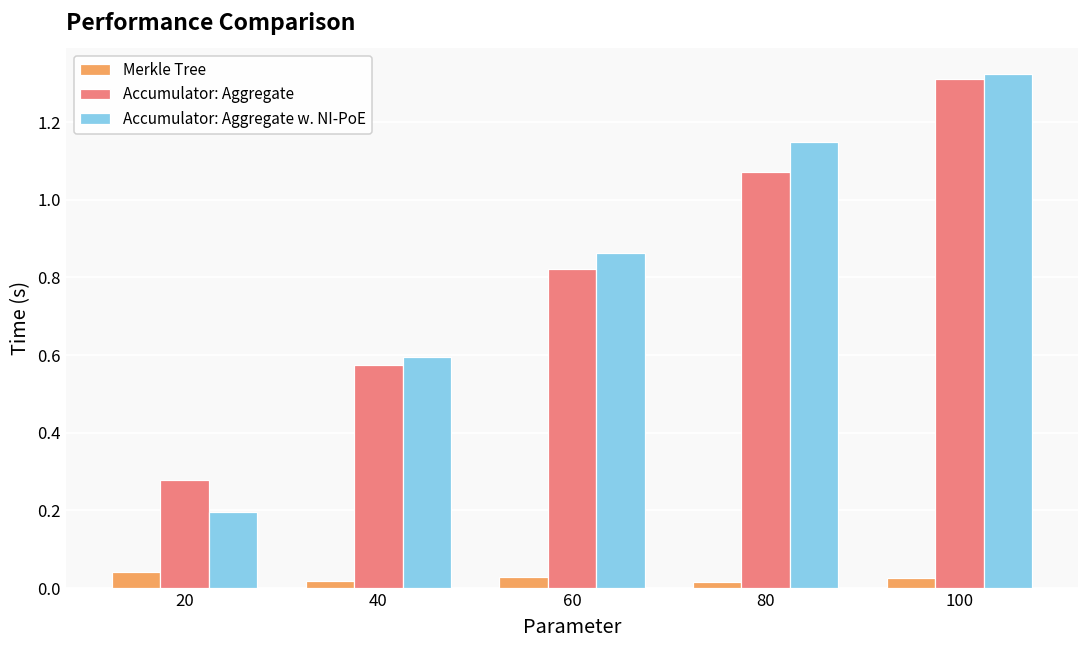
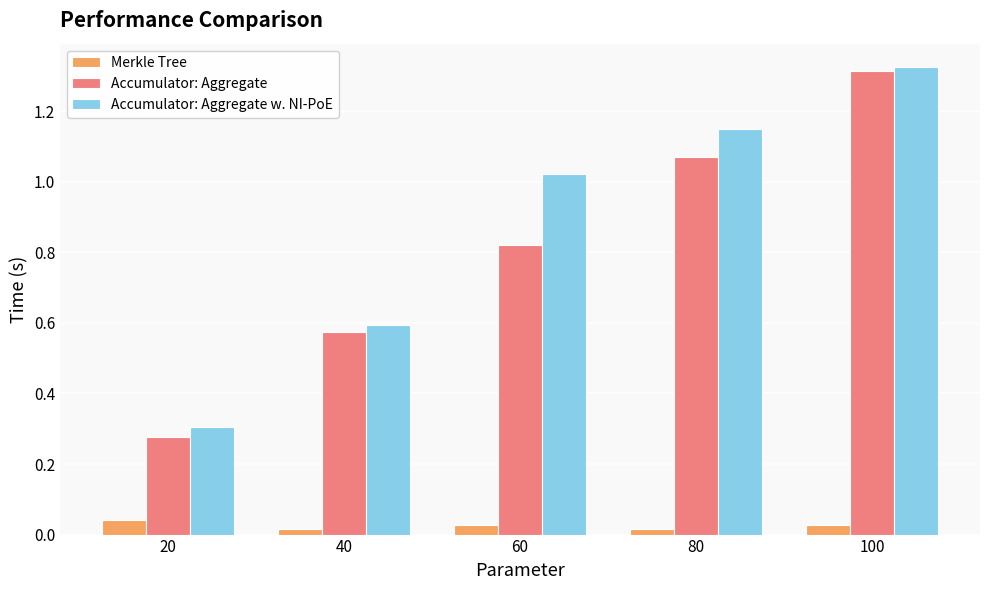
  {
    "Accumulator: Aggregate w. NI-PoE": {
-     "20": 0.19,
+     "20": 0.30,
      "40": 0.59,
-     "60": 0.86,
+     "60": 1.02,
      "80": 1.15,
      "100": 1.32
    }
  }
